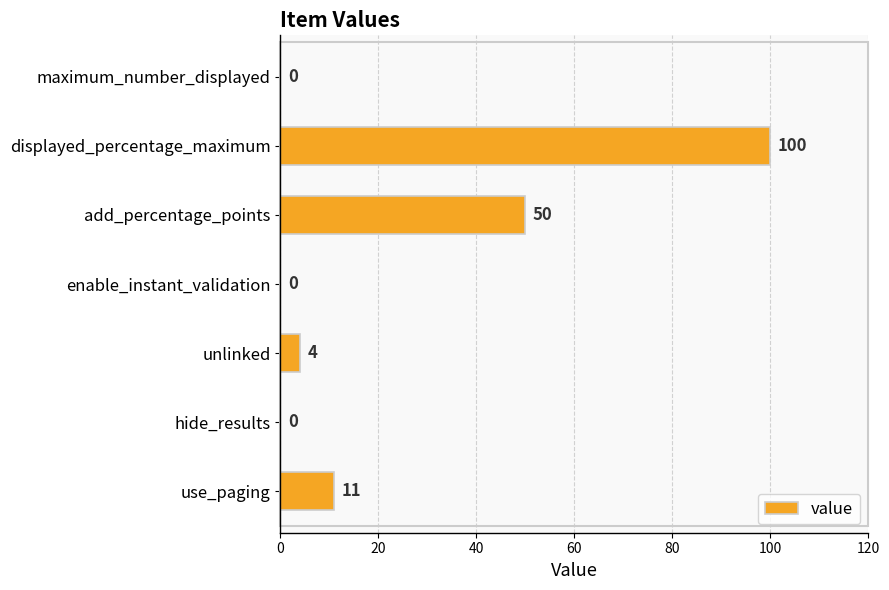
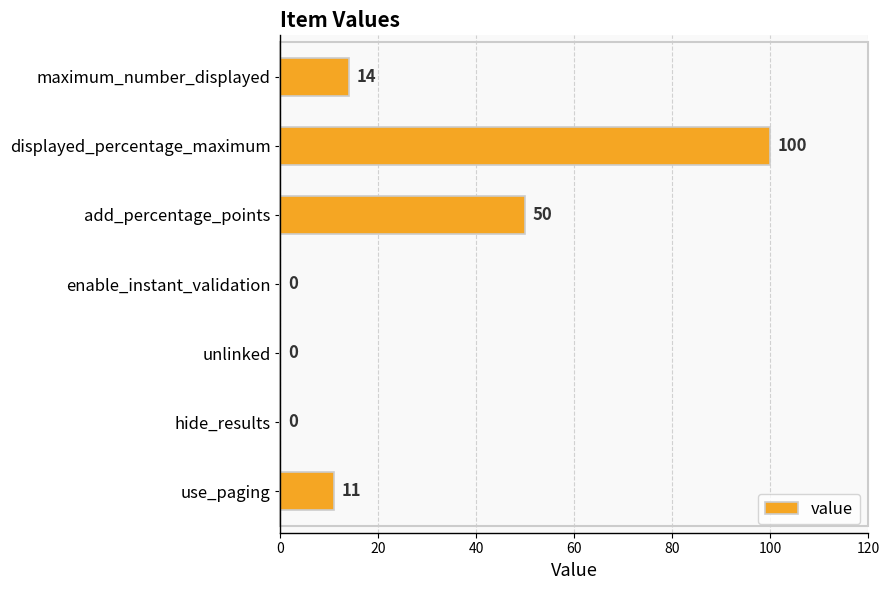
  {
-   "maximum_number_displayed": 0,
+   "maximum_number_displayed": 14,
    "displayed_percentage_maximum": 100,
    "add_percentage_points": 50,
    "enable_instant_validation": 0,
-   "unlinked": 4,
+   "unlinked": 0,
    "hide_results": 0,
    "use_paging": 11
  }
